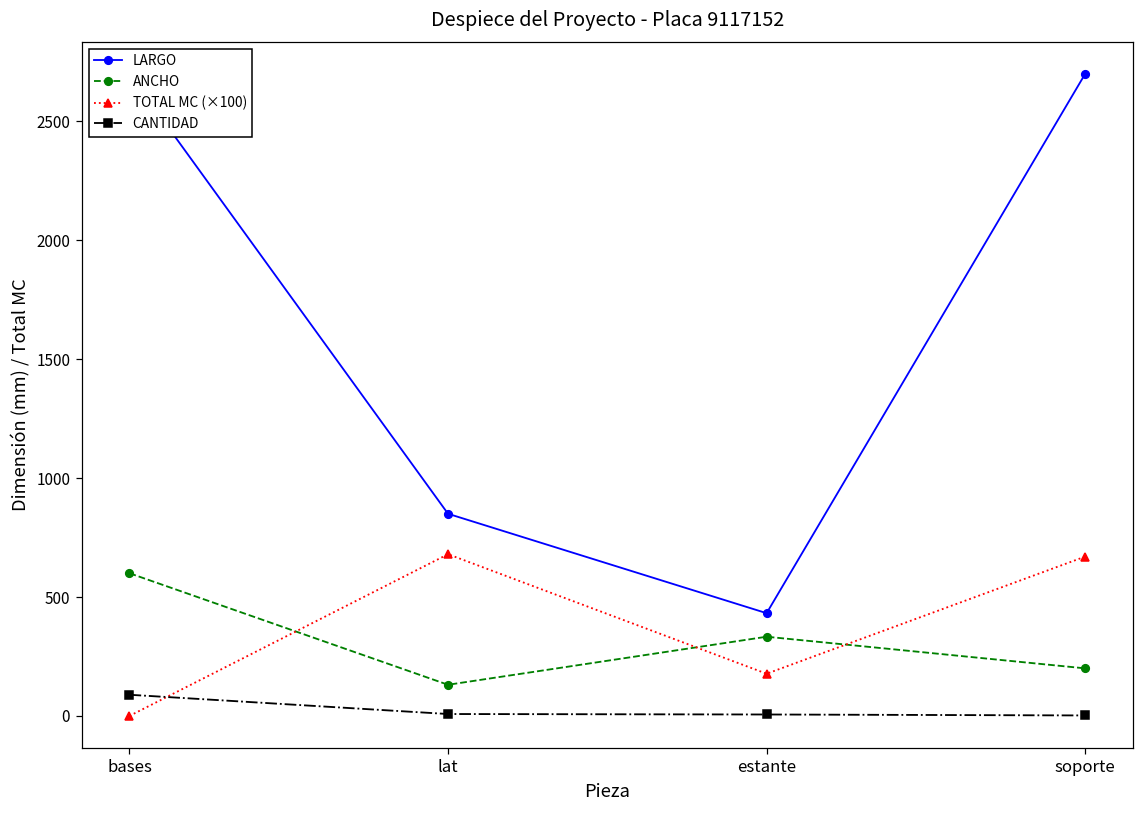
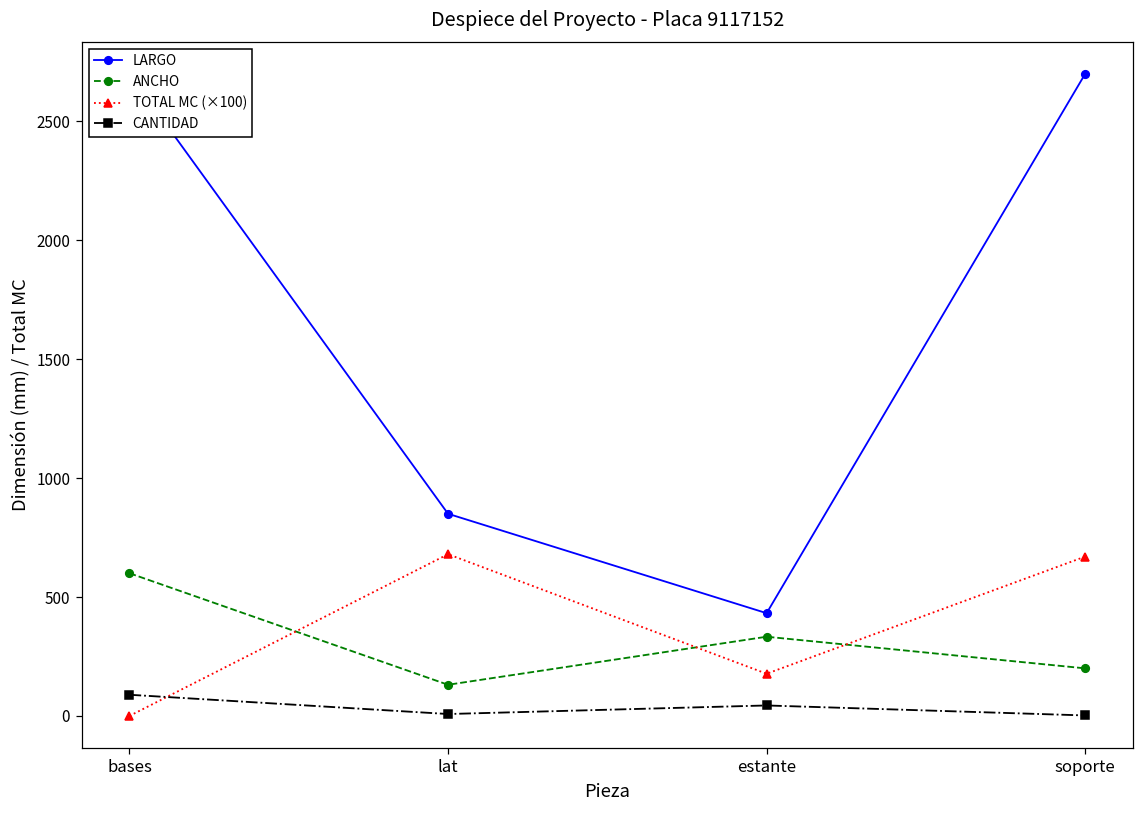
  {
    "LARGO": {
      "lat": 850,
      "estante": 430,
      "soporte": 2700
    },
    "ANCHO": {
      "bases": 600,
      "lat": 130,
      "estante": 330,
      "soporte": 200
    },
    "TOTAL MC (×100)": {
      "bases": 0,
      "lat": 680,
      "estante": 180,
      "soporte": 670
    },
    "CANTIDAD": {
      "bases": 90,
      "lat": 10,
-     "estante": 10,
+     "estante": 40,
      "soporte": 0
    }
  }
